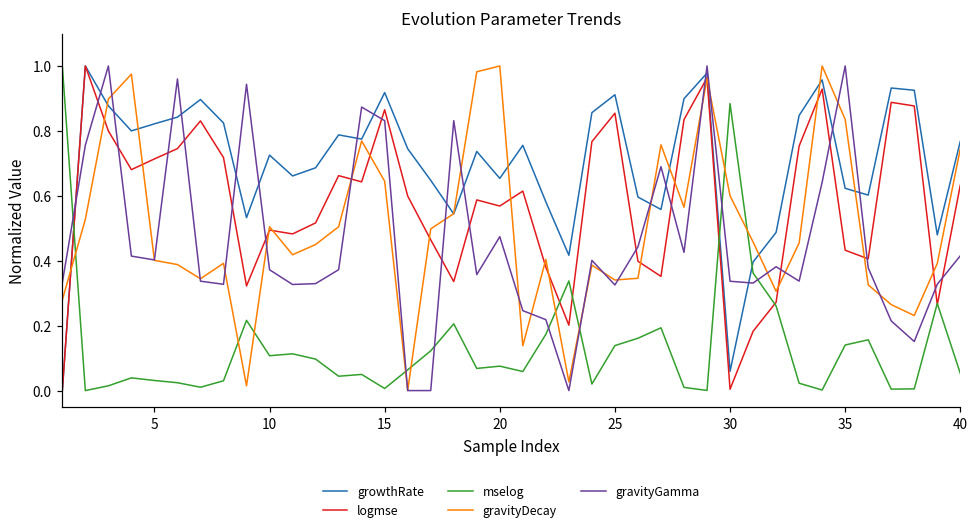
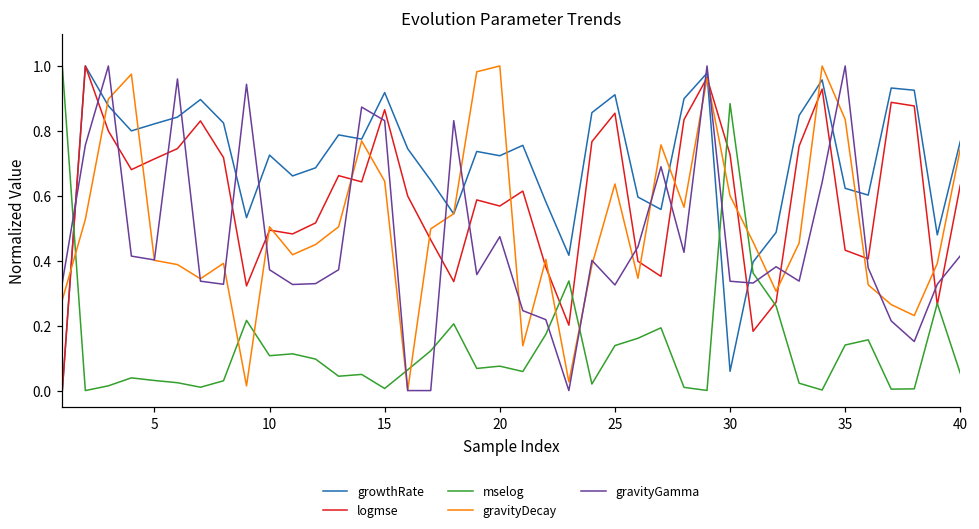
  {
    "growthRate": {
      "5": 0.82,
      "10": 0.73,
      "15": 0.92,
-     "20": 0.65,
+     "20": 0.72,
      "25": 0.91,
      "30": 0.06,
      "35": 0.62,
      "40": 0.77
    },
    "logmse": {
      "5": 0.71,
      "10": 0.49,
      "15": 0.87,
      "20": 0.57,
      "25": 0.85,
-     "30": 0.00,
+     "30": 0.73,
      "35": 0.43,
      "40": 0.63
    },
    "mselog": {
      "5": 0.03,
      "10": 0.11,
      "15": 0.01,
      "20": 0.08,
      "25": 0.14,
      "30": 0.88,
      "35": 0.14,
      "40": 0.05
    },
    "gravityDecay": {
      "10": 0.50,
      "15": 0.64,
      "20": 1.00,
-     "25": 0.34,
+     "25": 0.64,
      "30": 0.60,
      "35": 0.84,
      "40": 0.74
    },
    "gravityGamma": {
      "10": 0.37,
      "15": 0.83,
      "20": 0.47,
      "25": 0.33,
      "30": 0.34,
      "35": 1.00,
      "40": 0.42
    }
  }
